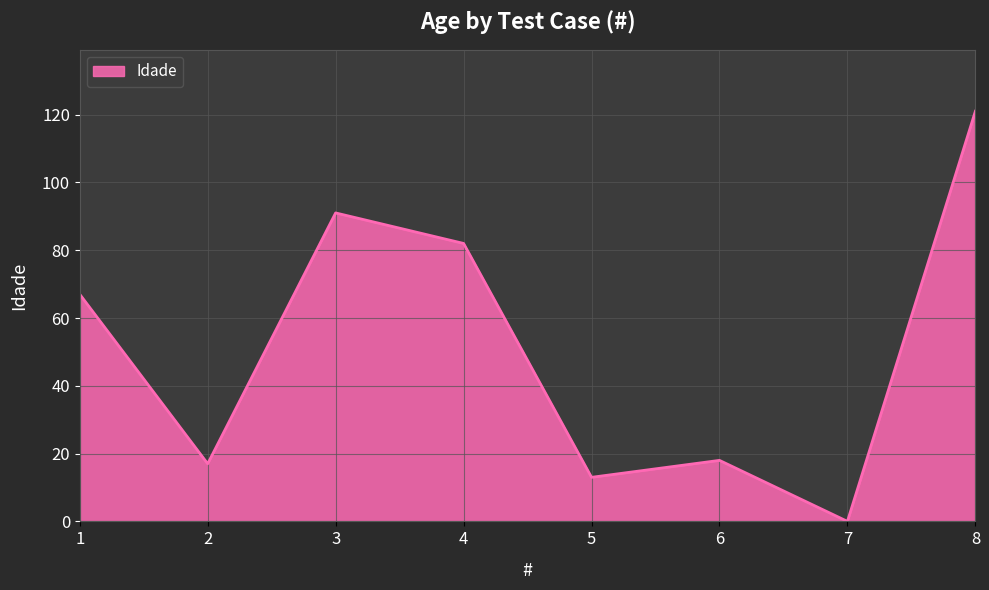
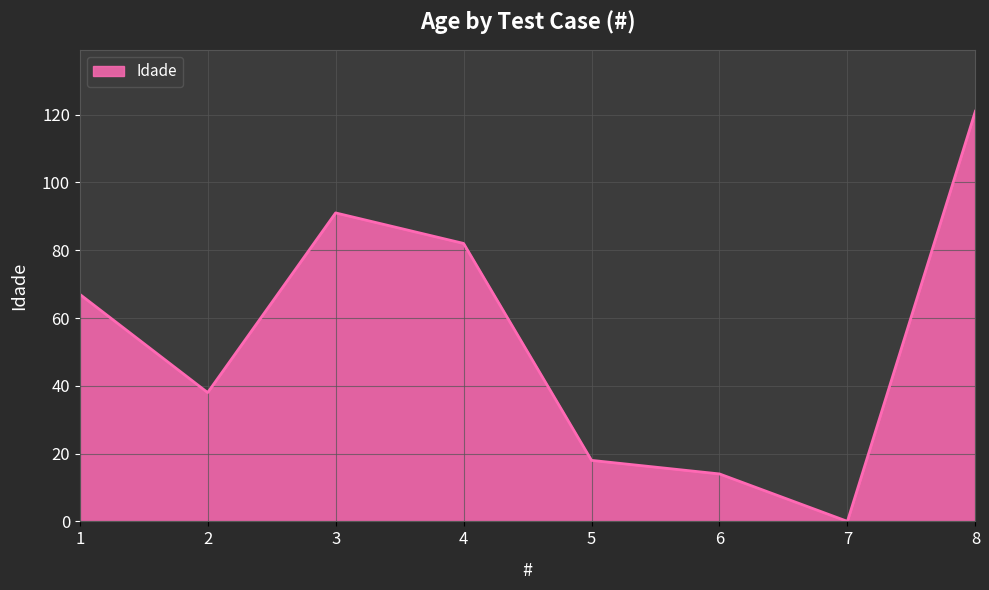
  {
    "1": 67,
-   "2": 17,
+   "2": 38,
    "3": 91,
    "4": 82,
-   "5": 13,
-   "6": 18,
+   "5": 18,
+   "6": 14,
    "7": 0,
    "8": 121
  }
